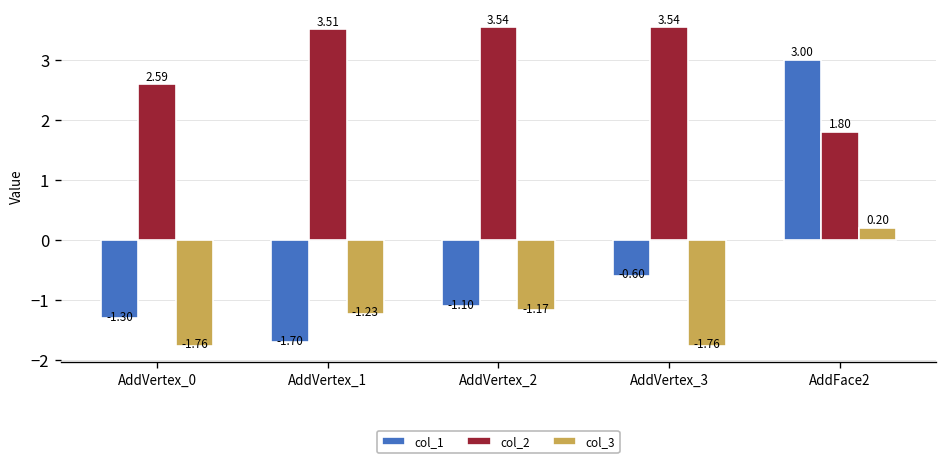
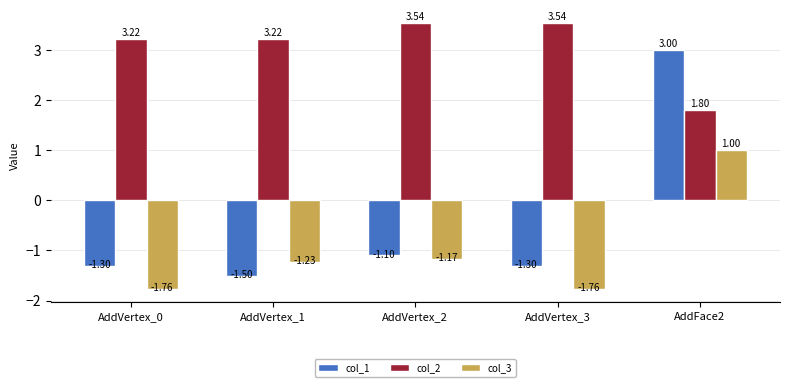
  {
    "col_1": {
      "AddVertex_0": -1.30,
-     "AddVertex_1": -1.70,
+     "AddVertex_1": -1.50,
      "AddVertex_2": -1.10,
-     "AddVertex_3": -0.60,
+     "AddVertex_3": -1.30,
      "AddFace2": 3.00
    },
    "col_2": {
-     "AddVertex_0": 2.59,
-     "AddVertex_1": 3.51,
+     "AddVertex_0": 3.22,
+     "AddVertex_1": 3.22,
      "AddVertex_2": 3.54,
      "AddVertex_3": 3.54,
      "AddFace2": 1.80
    },
    "col_3": {
      "AddVertex_0": -1.76,
      "AddVertex_1": -1.23,
      "AddVertex_2": -1.17,
      "AddVertex_3": -1.76,
-     "AddFace2": 0.20
+     "AddFace2": 1.00
    }
  }
